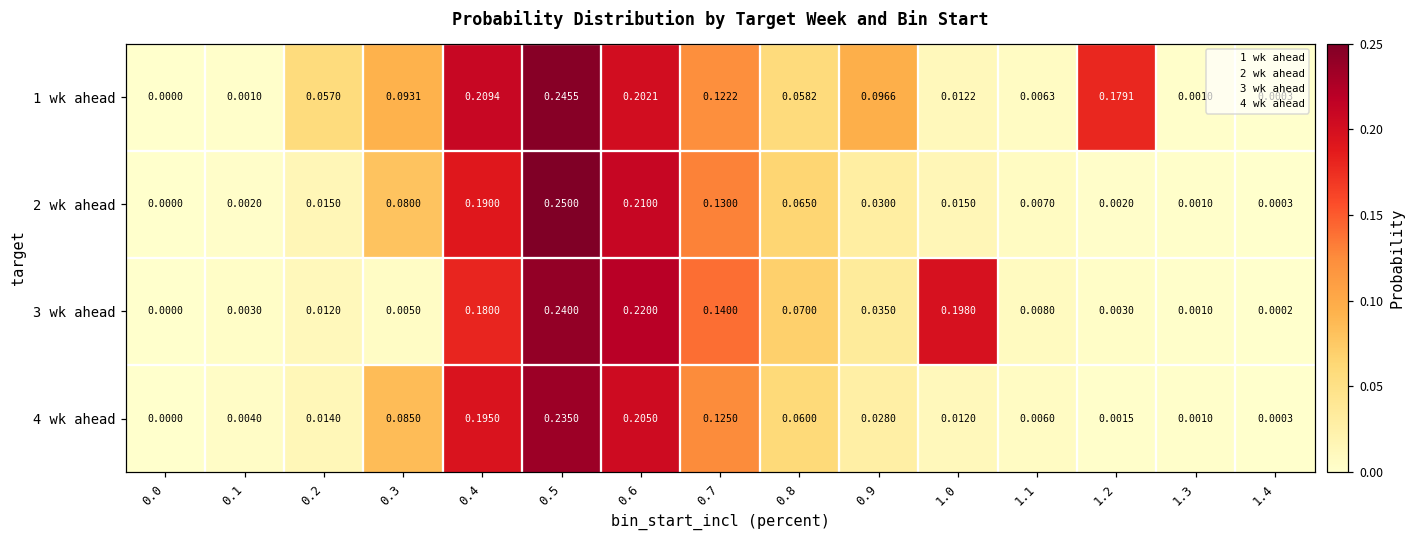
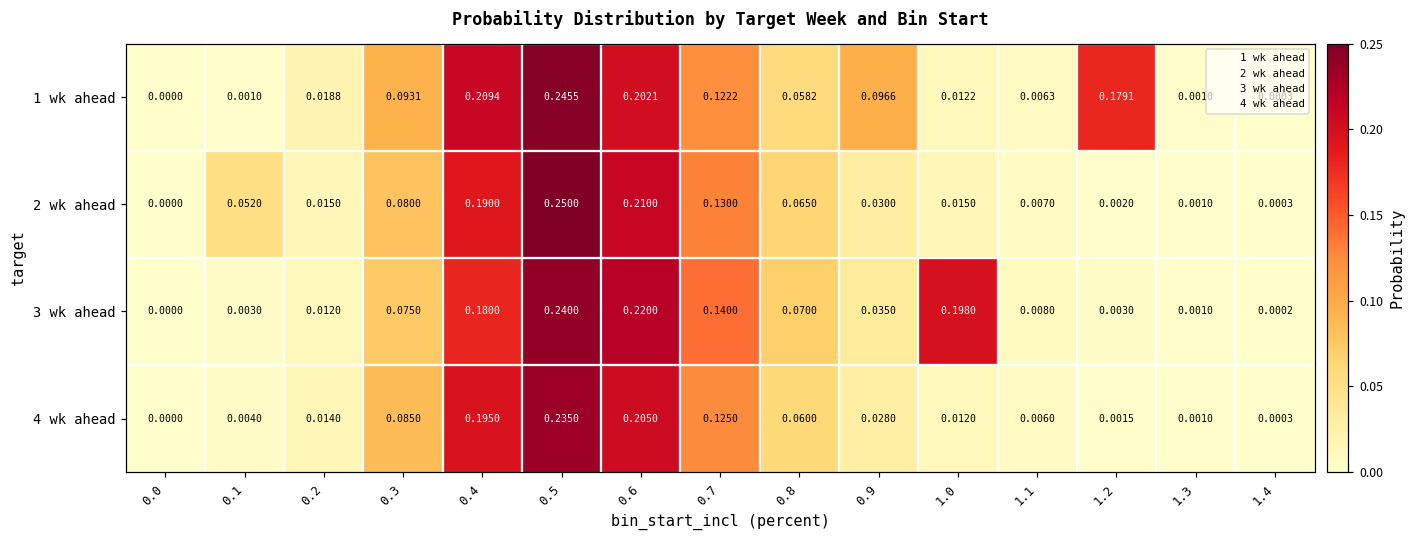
  {
    "1 wk ahead": {
      "0.0": 0.0000,
      "0.1": 0.0010,
-     "0.2": 0.0570,
+     "0.2": 0.0188,
      "0.3": 0.0931,
      "0.4": 0.2094,
      "0.5": 0.2455,
      "0.6": 0.2021,
      "0.7": 0.1222,
      "0.8": 0.0582,
      "0.9": 0.0966,
      "1.0": 0.0122,
      "1.1": 0.0063,
      "1.2": 0.1791
    },
    "2 wk ahead": {
      "0.0": 0.0000,
-     "0.1": 0.0020,
+     "0.1": 0.0520,
      "0.2": 0.0150,
      "0.3": 0.0800,
      "0.4": 0.1900,
      "0.5": 0.2500,
      "0.6": 0.2100,
      "0.7": 0.1300,
      "0.8": 0.0650,
      "0.9": 0.0300,
      "1.0": 0.0150,
      "1.1": 0.0070,
      "1.2": 0.0020,
      "1.3": 0.0010,
      "1.4": 0.0003
    },
    "3 wk ahead": {
      "0.0": 0.0000,
      "0.1": 0.0030,
      "0.2": 0.0120,
-     "0.3": 0.0050,
+     "0.3": 0.0750,
      "0.4": 0.1800,
      "0.5": 0.2400,
      "0.6": 0.2200,
      "0.7": 0.1400,
      "0.8": 0.0700,
      "0.9": 0.0350,
      "1.0": 0.1980,
      "1.1": 0.0080,
      "1.2": 0.0030,
      "1.3": 0.0010,
      "1.4": 0.0002
    },
    "4 wk ahead": {
      "0.0": 0.0000,
      "0.1": 0.0040,
      "0.2": 0.0140,
      "0.3": 0.0850,
      "0.4": 0.1950,
      "0.5": 0.2350,
      "0.6": 0.2050,
      "0.7": 0.1250,
      "0.8": 0.0600,
      "0.9": 0.0280,
      "1.0": 0.0120,
      "1.1": 0.0060,
      "1.2": 0.0015,
      "1.3": 0.0010,
      "1.4": 0.0003
    }
  }
